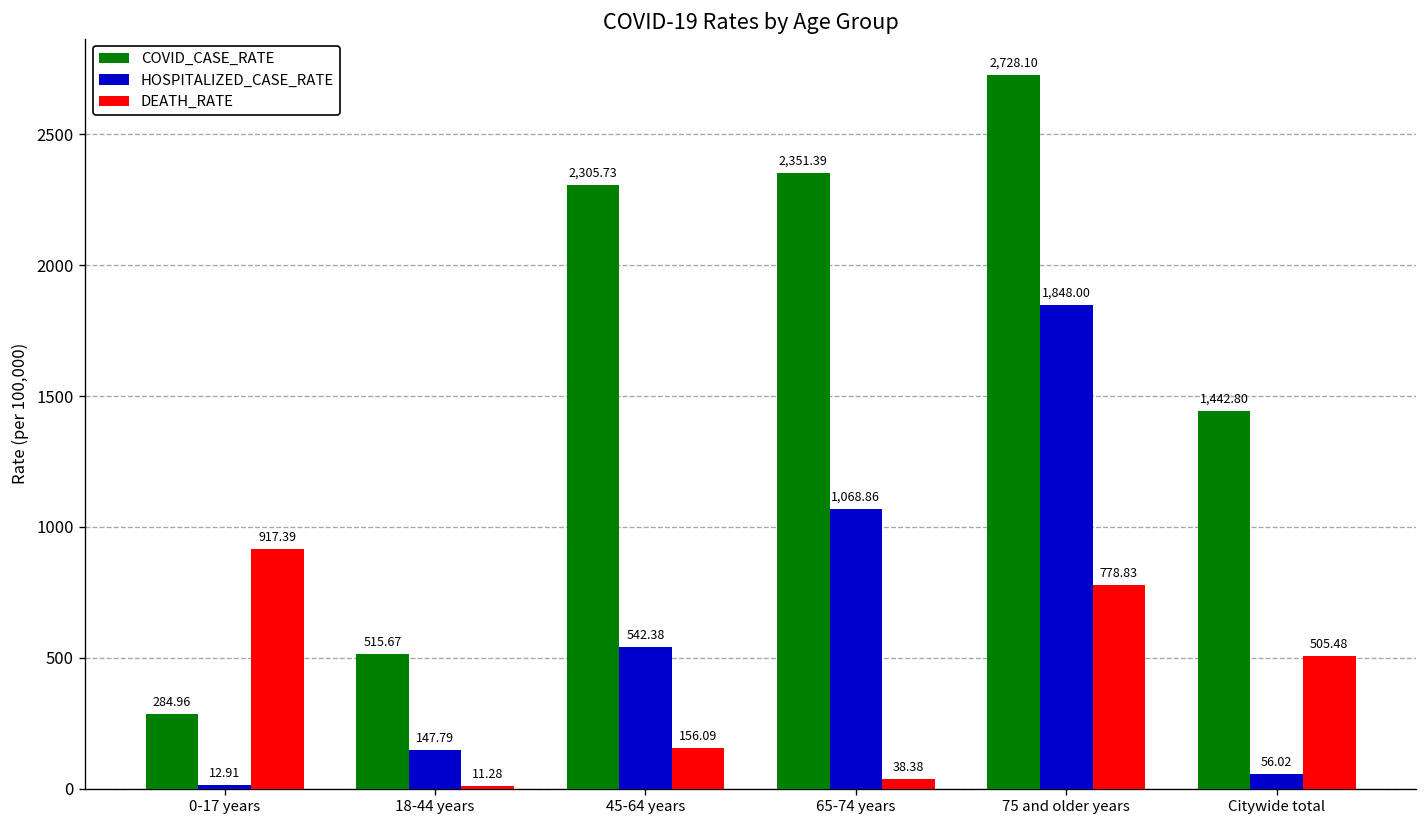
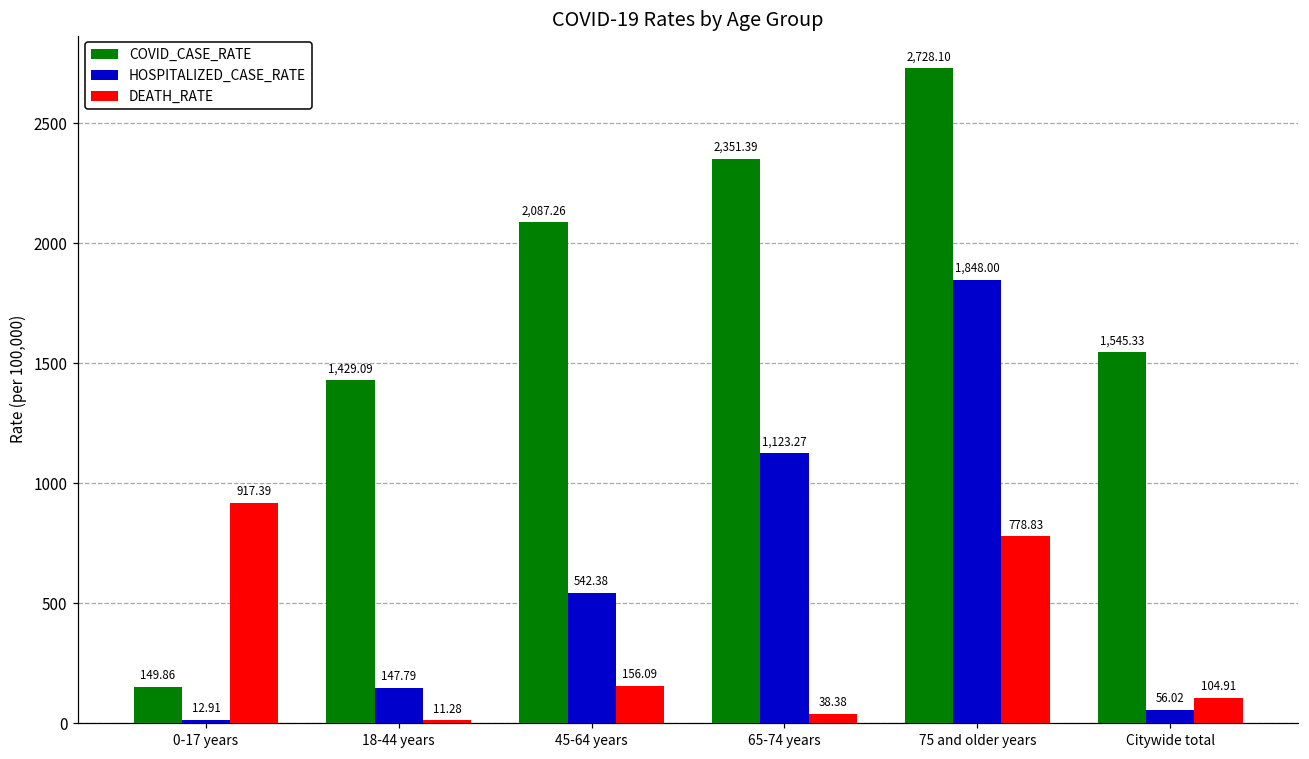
  {
    "COVID_CASE_RATE": {
-     "0-17 years": "284.96",
-     "18-44 years": "515.67",
-     "45-64 years": "2,305.73",
+     "0-17 years": "149.86",
+     "18-44 years": "1,429.09",
+     "45-64 years": "2,087.26",
      "65-74 years": "2,351.39",
      "75 and older years": "2,728.10",
-     "Citywide total": "1,442.80"
+     "Citywide total": "1,545.33"
    },
    "HOSPITALIZED_CASE_RATE": {
      "0-17 years": "12.91",
      "18-44 years": "147.79",
      "45-64 years": "542.38",
-     "65-74 years": "1,068.86",
+     "65-74 years": "1,123.27",
      "75 and older years": "1,848.00",
      "Citywide total": "56.02"
    },
    "DEATH_RATE": {
      "0-17 years": "917.39",
      "18-44 years": "11.28",
      "45-64 years": "156.09",
      "65-74 years": "38.38",
      "75 and older years": "778.83",
-     "Citywide total": "505.48"
+     "Citywide total": "104.91"
    }
  }
